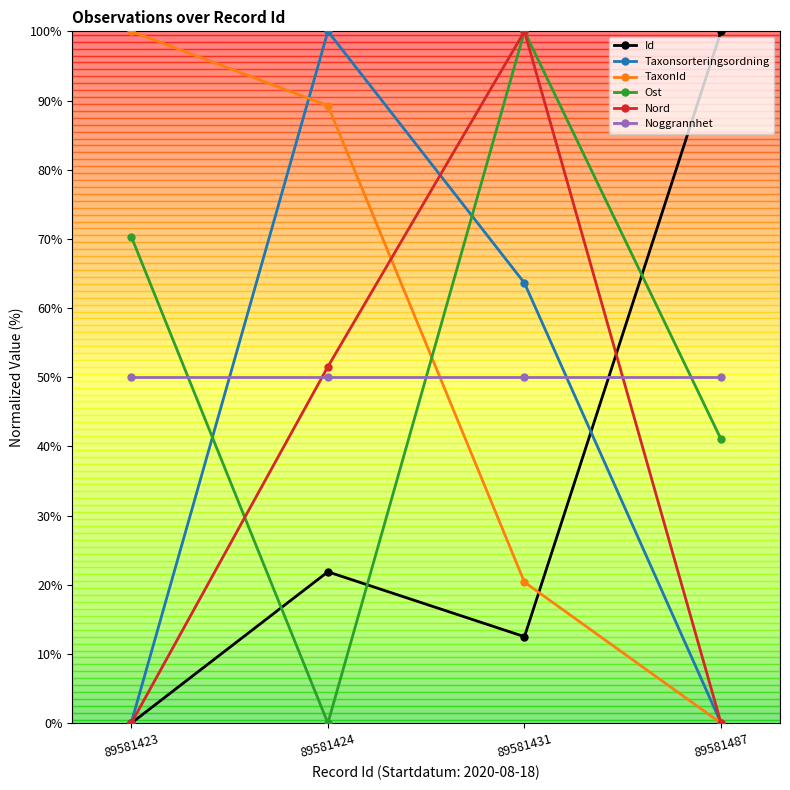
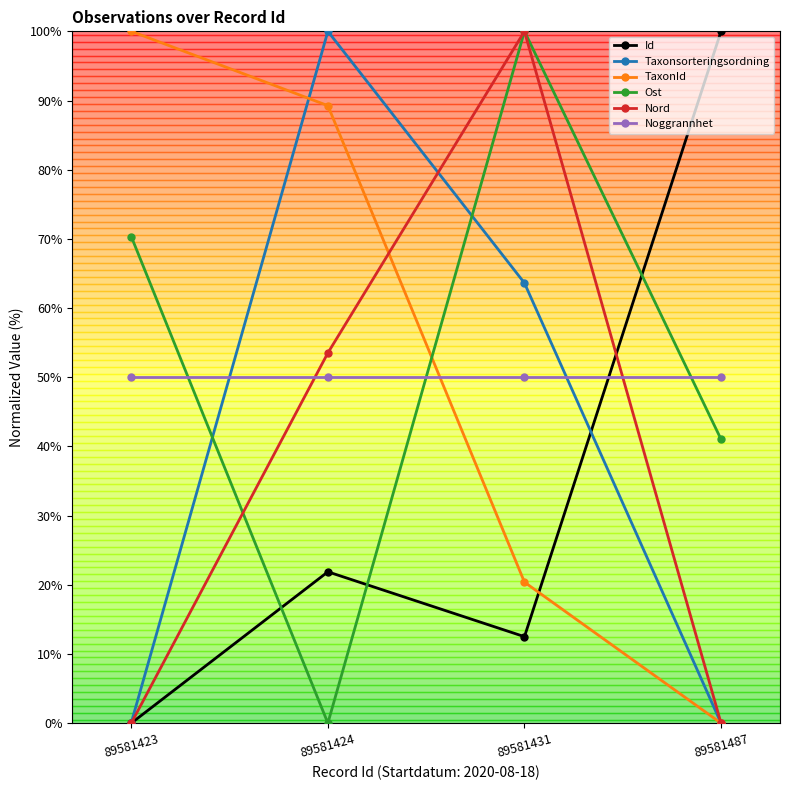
  {
    "Id": {
      "89581424": "22%",
      "89581431": "13%",
      "89581487": "100%"
    },
    "Taxonsorteringsordning": {
      "89581424": "100%",
      "89581431": "64%"
    },
    "TaxonId": {
      "89581423": "100%",
      "89581424": "89%",
      "89581431": "20%"
    },
    "Ost": {
      "89581423": "70%",
      "89581424": "0%",
      "89581487": "41%"
    },
    "Nord": {
-     "89581424": "52%"
+     "89581424": "54%"
    },
    "Noggrannhet": {
      "89581423": "50%",
      "89581424": "50%",
      "89581431": "50%",
      "89581487": "50%"
    }
  }
